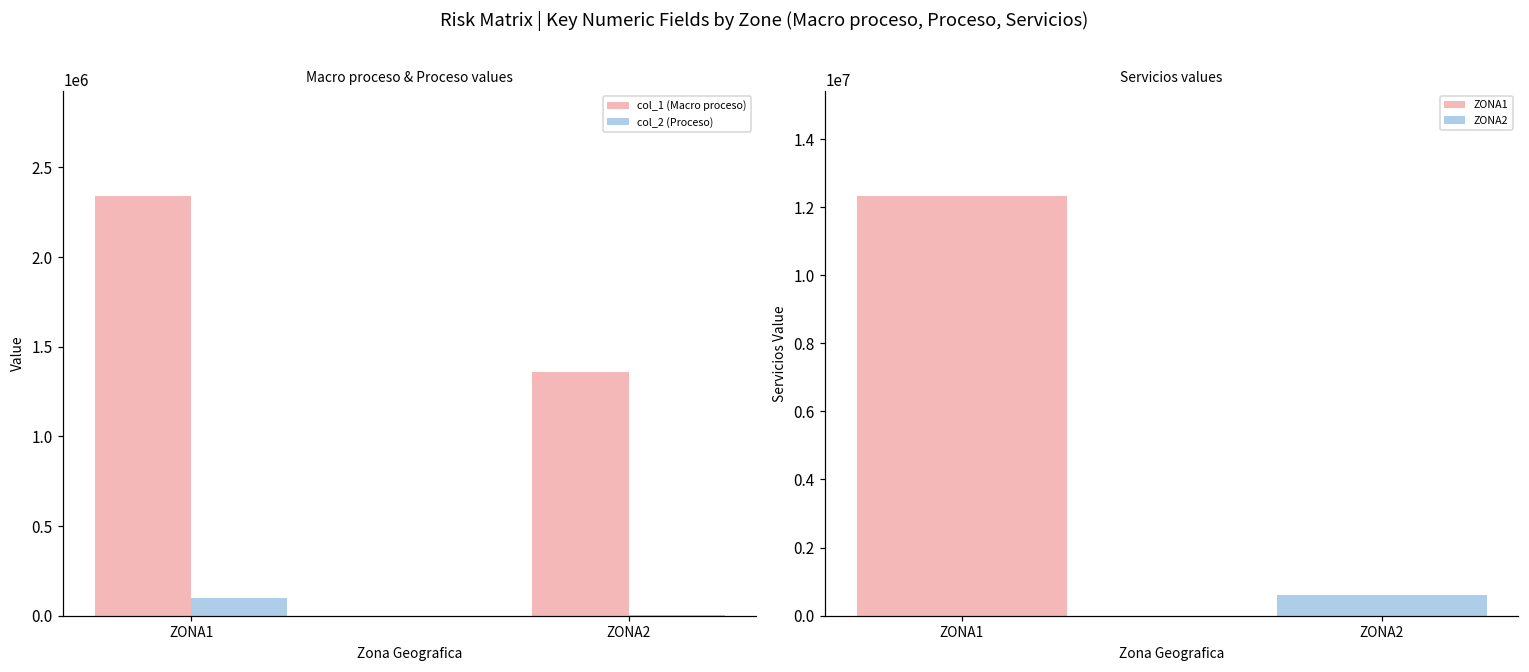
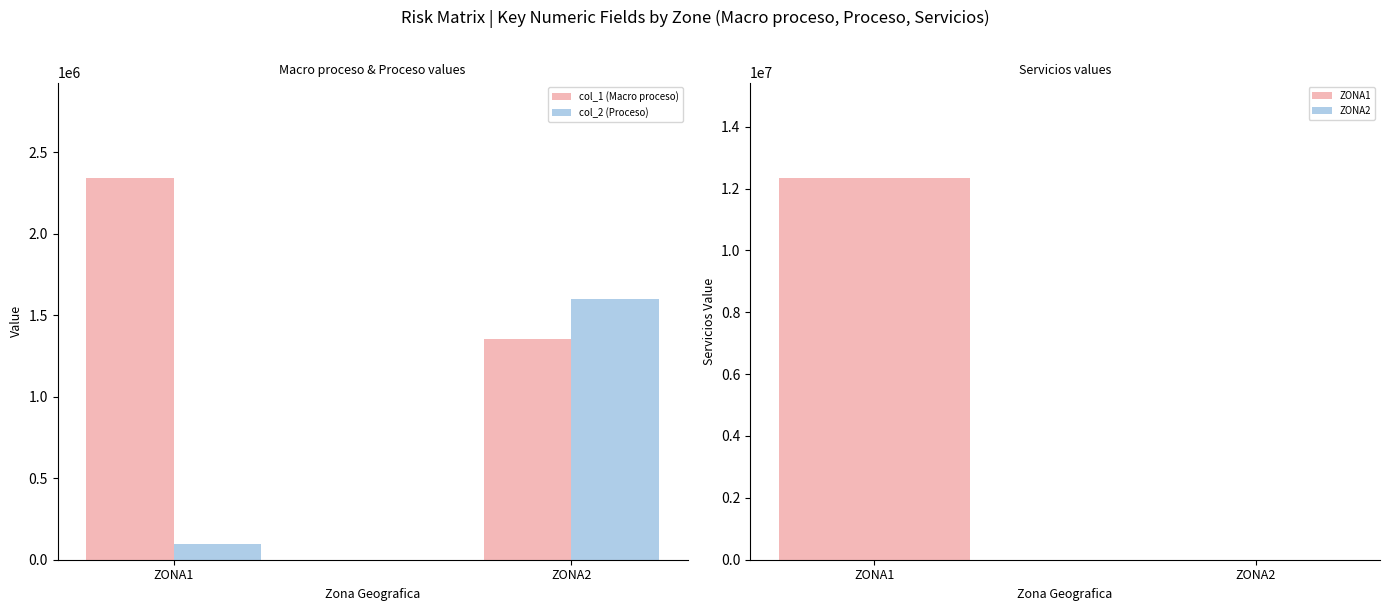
  {
    "Macro proceso & Proceso values": {
      "col_1 (Macro proceso)": {
        "ZONA1": 2340000,
        "ZONA2": 1360000
      },
      "col_2 (Proceso)": {
        "ZONA1": 100000,
-       "ZONA2": 0
+       "ZONA2": 1600000
      }
    },
    "Servicios values": {
      "ZONA1": 12300000,
-     "ZONA2": 600000
+     "ZONA2": 0
    }
  }
